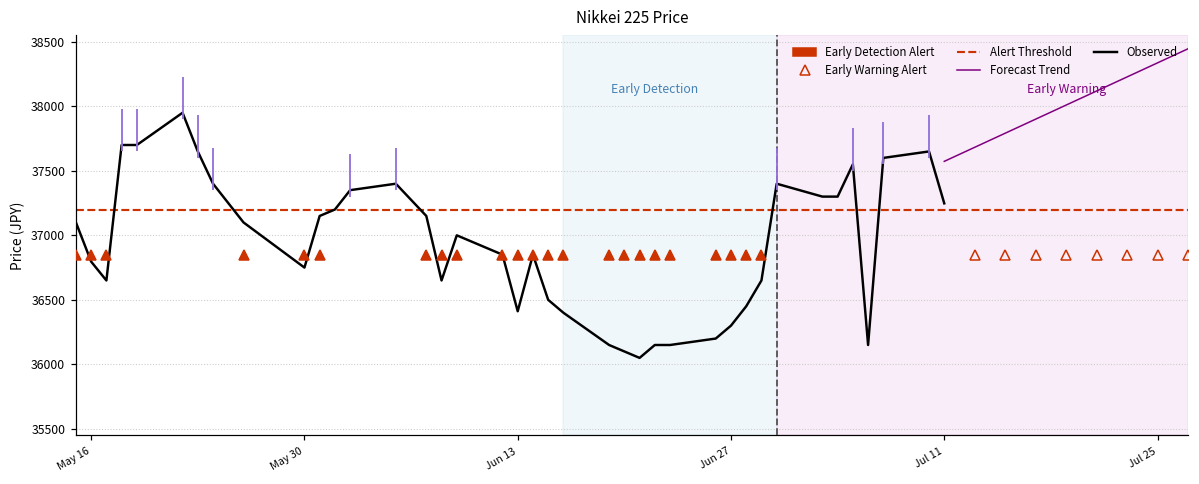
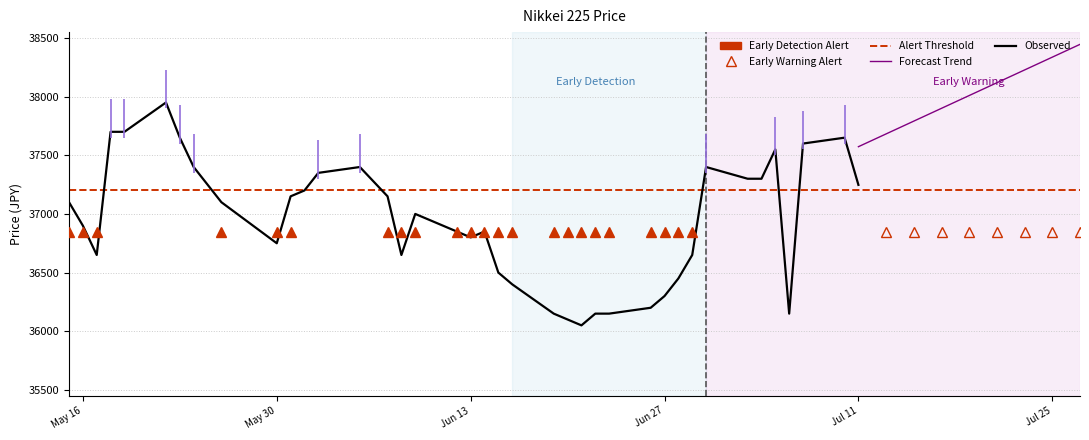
  {
    "Observed": {
-     "May 16": 36800,
+     "May 16": 36900,
      "May 30": 36750,
-     "Jun 13": 36410,
+     "Jun 13": 36800,
      "Jun 27": 36300,
      "Jul 11": 37250
    },
    "Forecast Trend": {
      "Jul 11": 37570,
      "Jul 25": 38340
    }
  }
